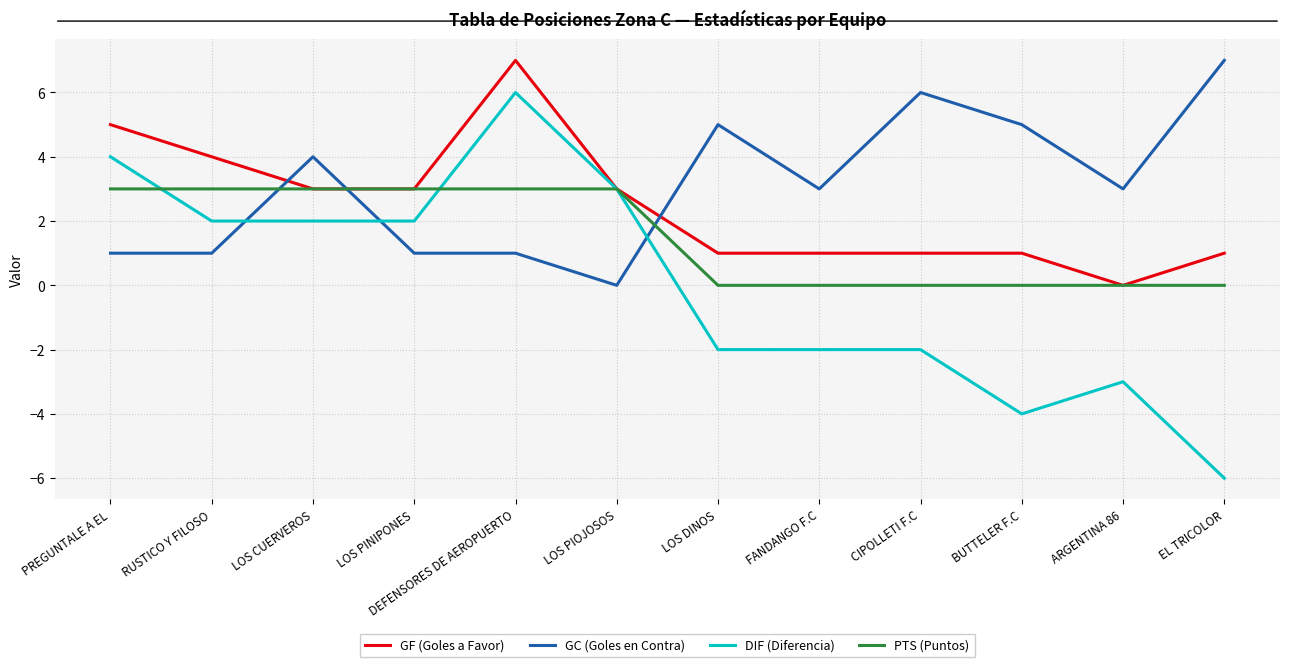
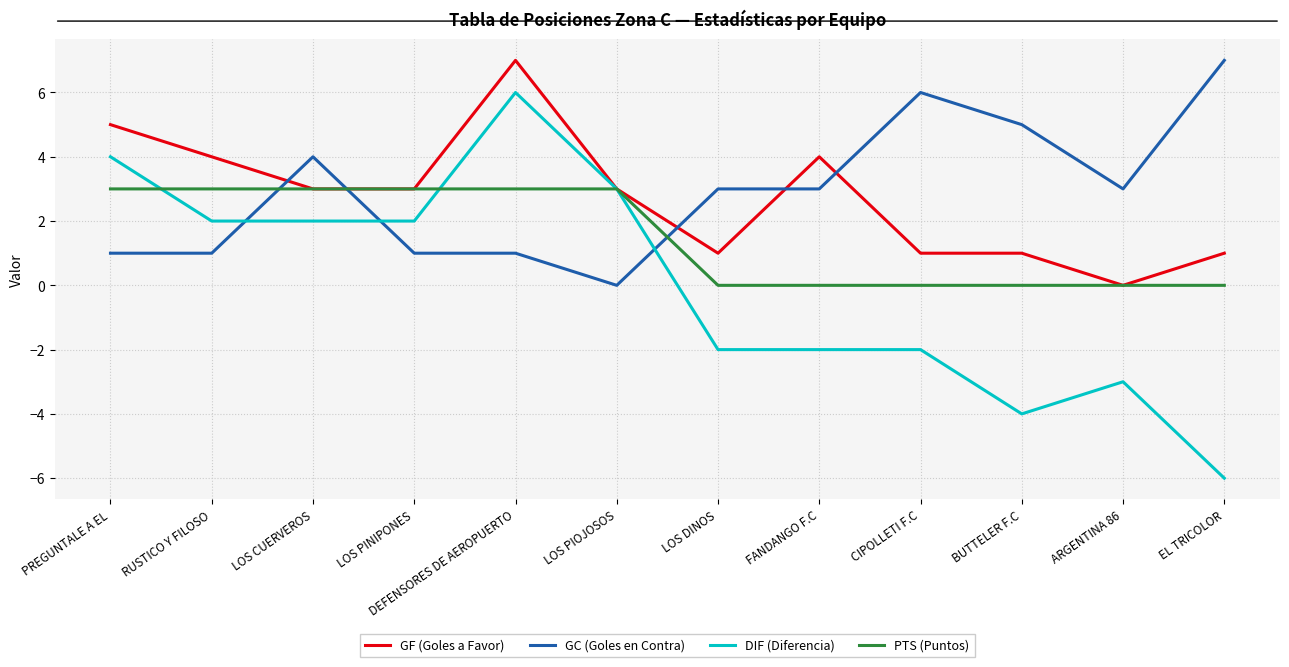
  {
    "GF (Goles a Favor)": {
      "PREGUNTALE A EL": 5,
      "RUSTICO Y FILOSO": 4,
      "DEFENSORES DE AEROPUERTO": 7,
      "LOS DINOS": 1,
-     "FANDANGO F.C": 1,
+     "FANDANGO F.C": 4,
      "CIPOLLETI F.C": 1,
      "BUTTELER F.C": 1,
      "EL TRICOLOR": 1
    },
    "GC (Goles en Contra)": {
      "PREGUNTALE A EL": 1,
      "RUSTICO Y FILOSO": 1,
      "LOS CUERVEROS": 4,
      "LOS PINIPONES": 1,
      "DEFENSORES DE AEROPUERTO": 1,
      "LOS PIOJOSOS": 0,
-     "LOS DINOS": 5,
+     "LOS DINOS": 3,
      "FANDANGO F.C": 3,
      "CIPOLLETI F.C": 6,
      "BUTTELER F.C": 5,
      "ARGENTINA 86": 3,
      "EL TRICOLOR": 7
    },
    "DIF (Diferencia)": {
      "PREGUNTALE A EL": 4,
      "RUSTICO Y FILOSO": 2,
      "LOS CUERVEROS": 2,
      "LOS PINIPONES": 2,
      "DEFENSORES DE AEROPUERTO": 6,
      "LOS DINOS": -2,
      "FANDANGO F.C": -2,
      "CIPOLLETI F.C": -2,
      "BUTTELER F.C": -4,
      "ARGENTINA 86": -3,
      "EL TRICOLOR": -6
    },
    "PTS (Puntos)": {
      "PREGUNTALE A EL": 3,
      "RUSTICO Y FILOSO": 3,
      "DEFENSORES DE AEROPUERTO": 3,
      "LOS DINOS": 0,
      "FANDANGO F.C": 0,
      "CIPOLLETI F.C": 0,
      "BUTTELER F.C": 0,
      "EL TRICOLOR": 0
    }
  }
